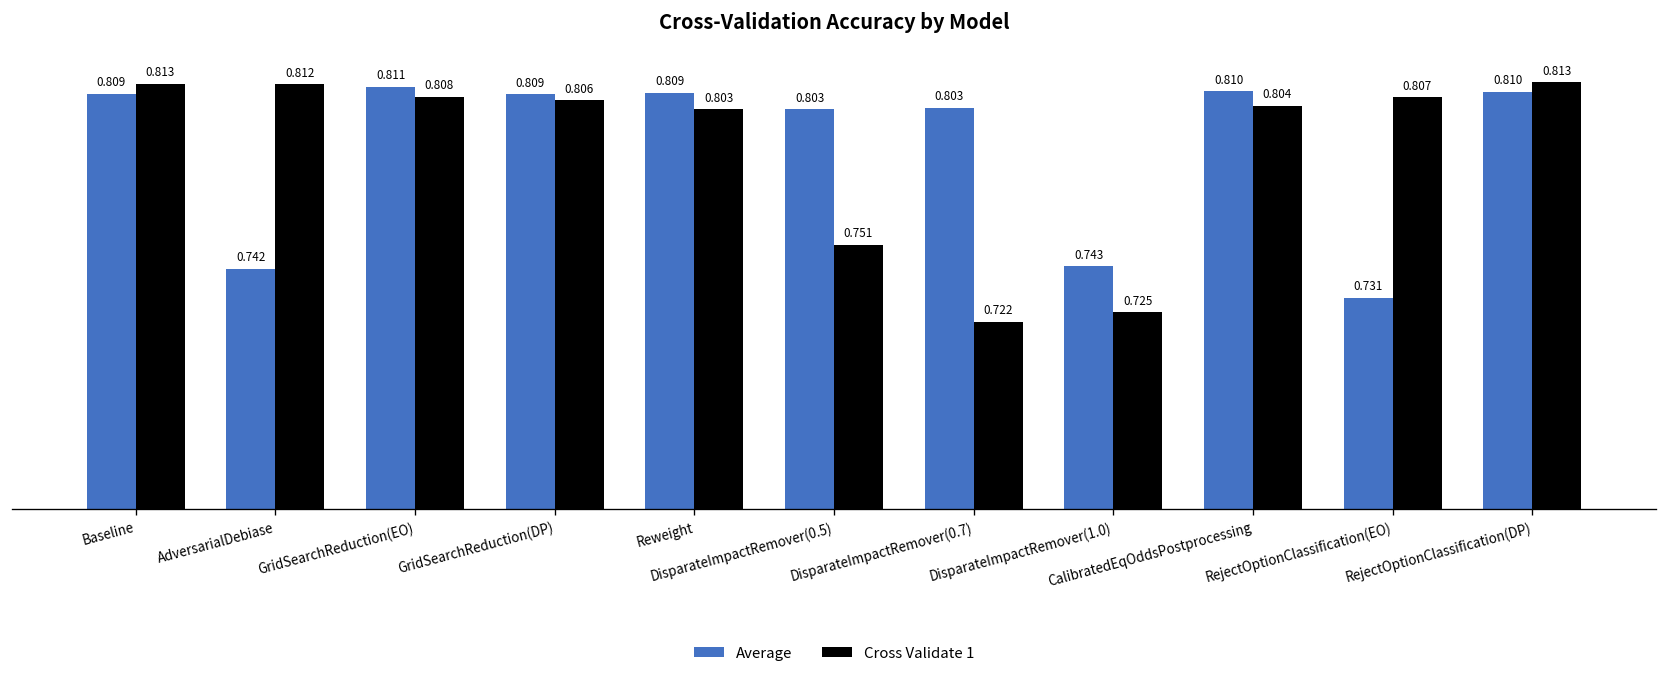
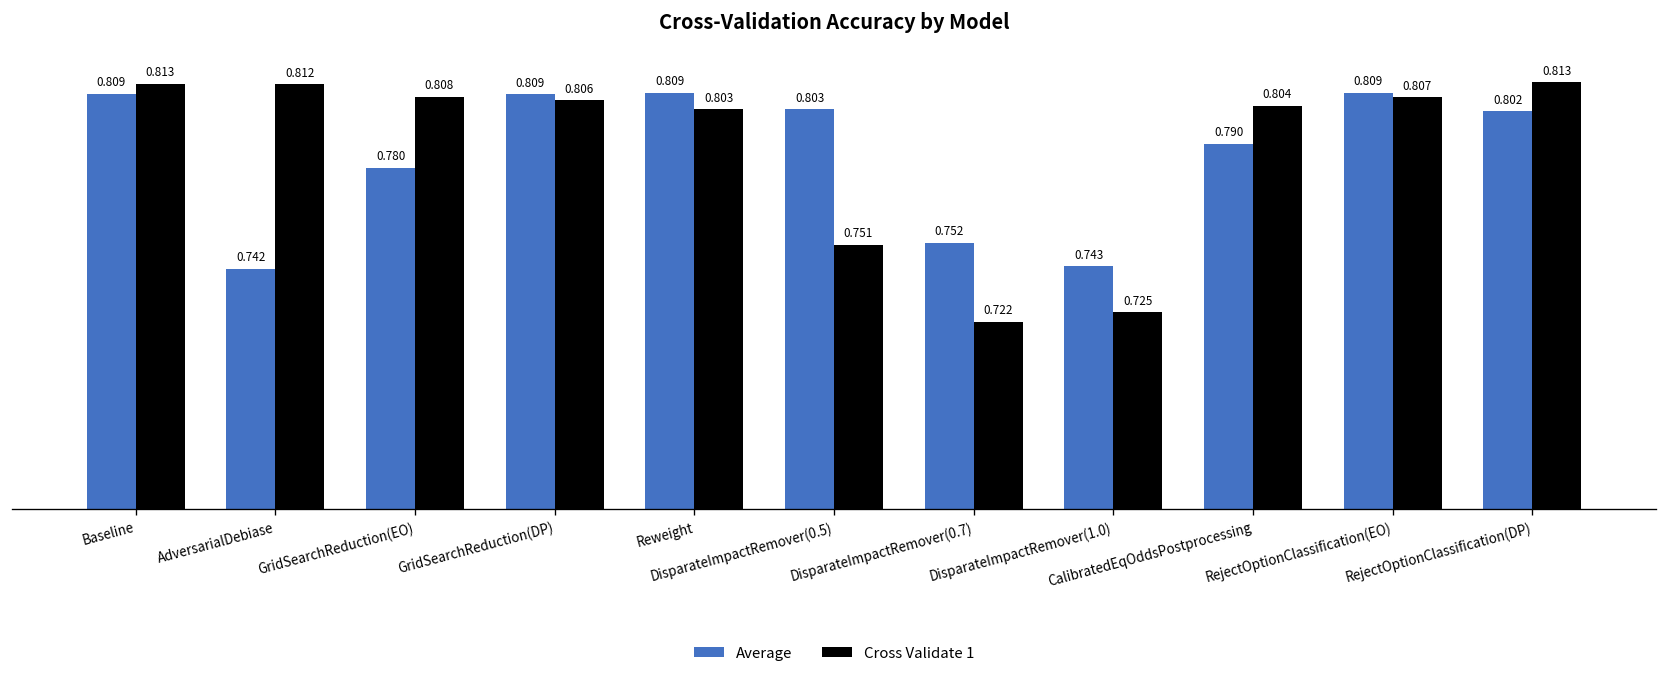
  {
    "Average": {
      "Baseline": 0.809,
      "AdversarialDebiase": 0.742,
-     "GridSearchReduction(EO)": 0.811,
+     "GridSearchReduction(EO)": 0.780,
      "GridSearchReduction(DP)": 0.809,
      "Reweight": 0.809,
      "DisparateImpactRemover(0.5)": 0.803,
-     "DisparateImpactRemover(0.7)": 0.803,
+     "DisparateImpactRemover(0.7)": 0.752,
      "DisparateImpactRemover(1.0)": 0.743,
-     "CalibratedEqOddsPostprocessing": 0.810,
-     "RejectOptionClassification(EO)": 0.731,
-     "RejectOptionClassification(DP)": 0.810
+     "CalibratedEqOddsPostprocessing": 0.790,
+     "RejectOptionClassification(EO)": 0.809,
+     "RejectOptionClassification(DP)": 0.802
    },
    "Cross Validate 1": {
      "Baseline": 0.813,
      "AdversarialDebiase": 0.812,
      "GridSearchReduction(EO)": 0.808,
      "GridSearchReduction(DP)": 0.806,
      "Reweight": 0.803,
      "DisparateImpactRemover(0.5)": 0.751,
      "DisparateImpactRemover(0.7)": 0.722,
      "DisparateImpactRemover(1.0)": 0.725,
      "CalibratedEqOddsPostprocessing": 0.804,
      "RejectOptionClassification(EO)": 0.807,
      "RejectOptionClassification(DP)": 0.813
    }
  }
